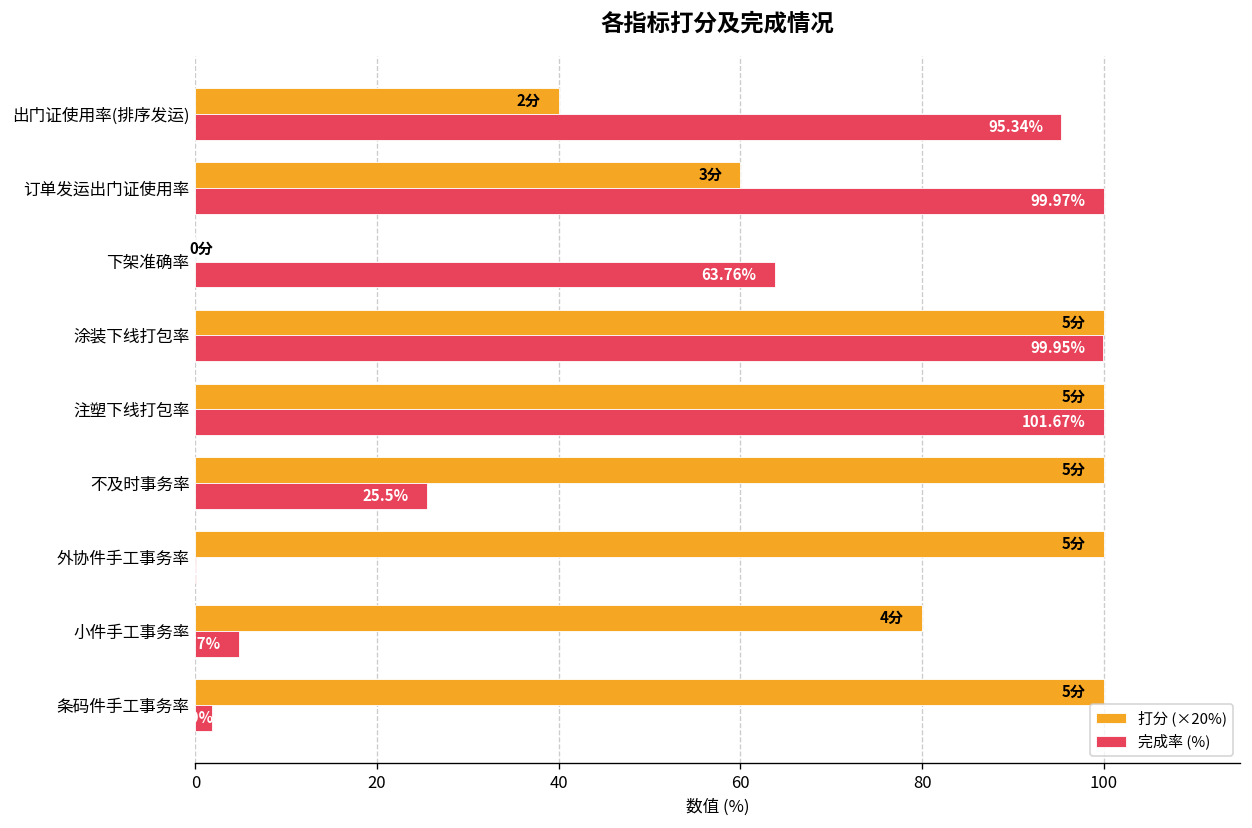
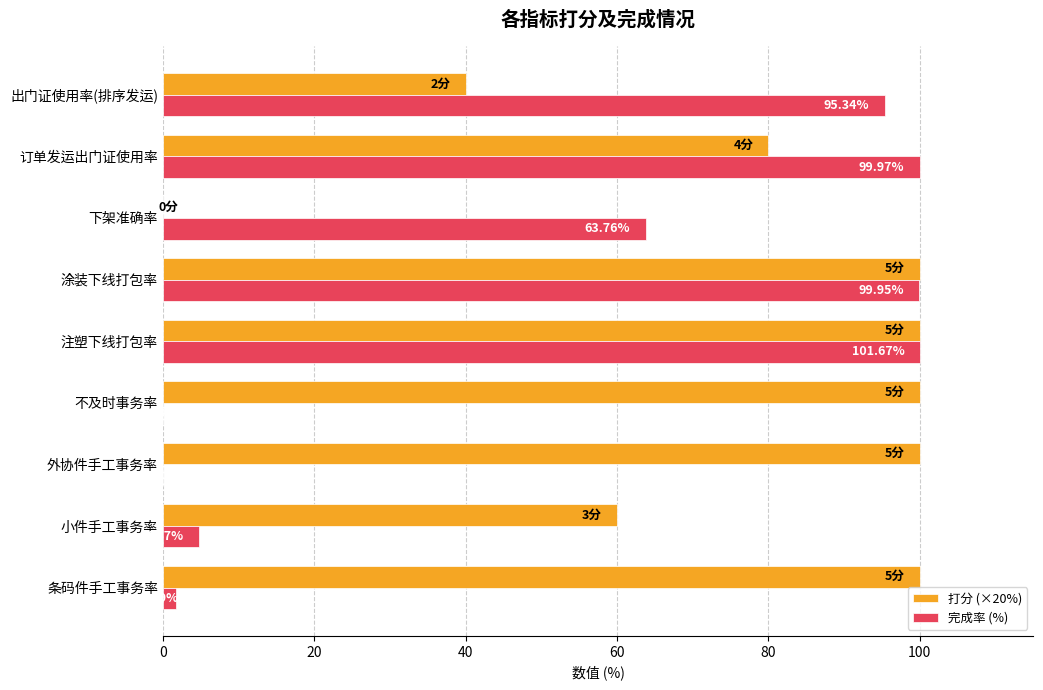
  {
    "打分 (×20%)": {
-     "订单发运出门证使用率": "3分",
+     "订单发运出门证使用率": "4分",
      "下架准确率": "0分",
-     "小件手工事务率": "4分"
+     "小件手工事务率": "3分"
    },
    "完成率 (%)": {
-     "不及时事务率": "26",
+     "不及时事务率": "0",
      "条码件手工事务率": "2"
    }
  }
